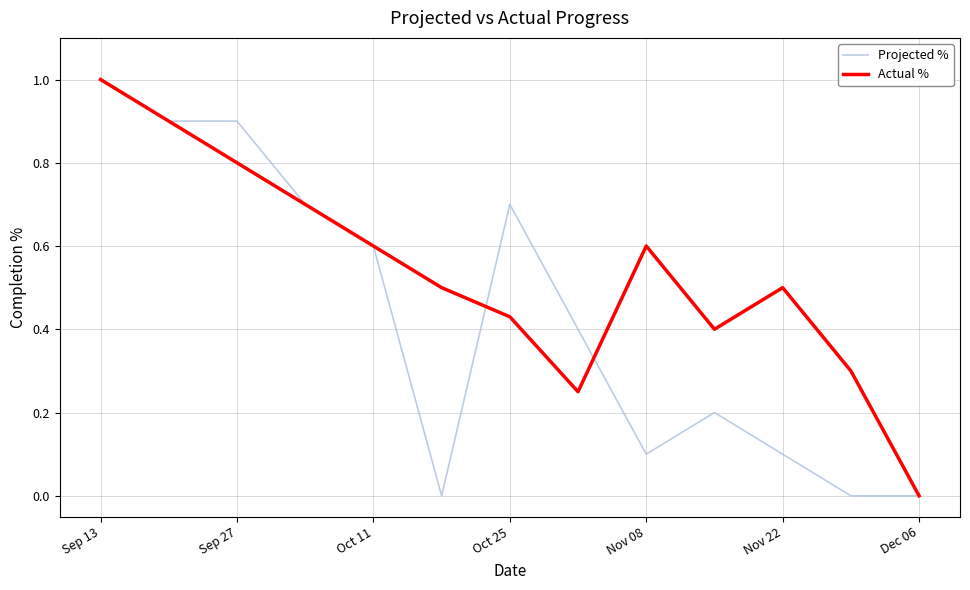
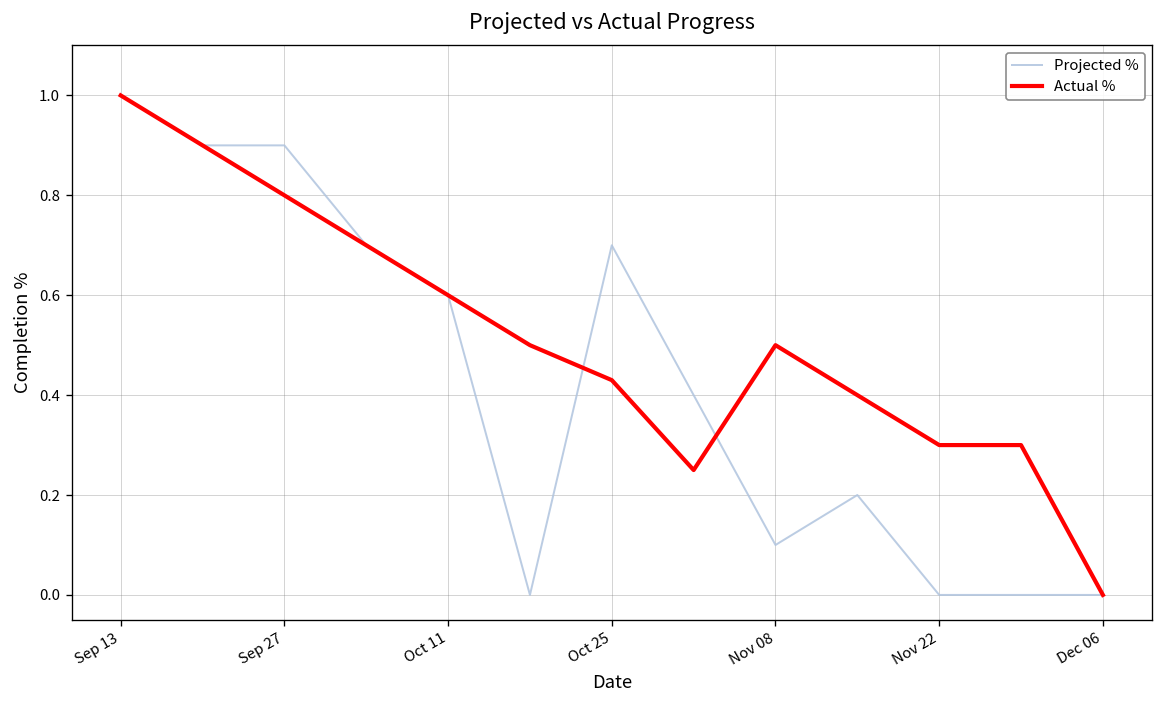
  {
    "Projected %": {
      "Sep 27": 0.9,
      "Oct 25": 0.7,
      "Nov 08": 0.1,
-     "Nov 22": 0.1
+     "Nov 22": 0.0
    },
    "Actual %": {
      "Sep 27": 0.8,
      "Oct 25": 0.43,
-     "Nov 08": 0.6,
-     "Nov 22": 0.5
+     "Nov 08": 0.5,
+     "Nov 22": 0.3
    }
  }
